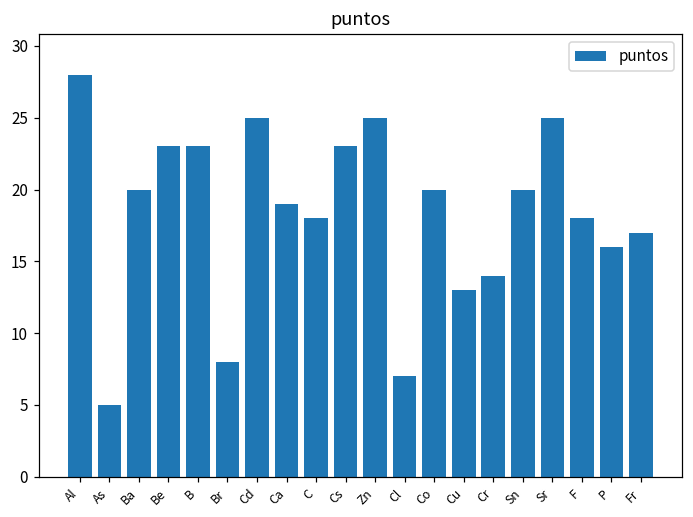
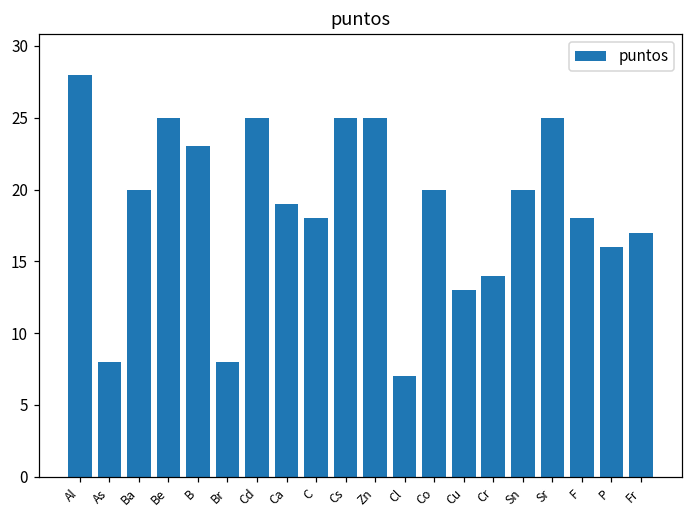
  {
    "Al": 28,
-   "As": 5,
+   "As": 8,
    "Ba": 20,
-   "Be": 23,
+   "Be": 25,
    "B": 23,
    "Br": 8,
    "Cd": 25,
    "Ca": 19,
    "C": 18,
-   "Cs": 23,
+   "Cs": 25,
    "Zn": 25,
    "Cl": 7,
    "Co": 20,
    "Cu": 13,
    "Cr": 14,
    "Sn": 20,
    "Sr": 25,
    "F": 18,
    "P": 16,
    "Fr": 17
  }
